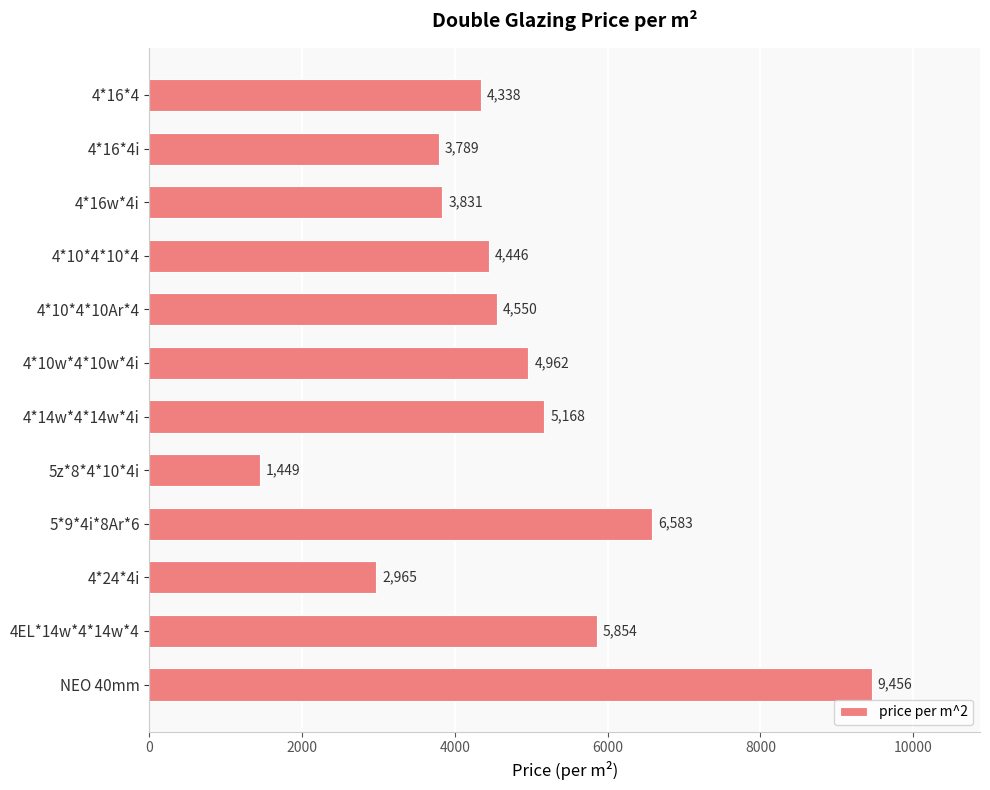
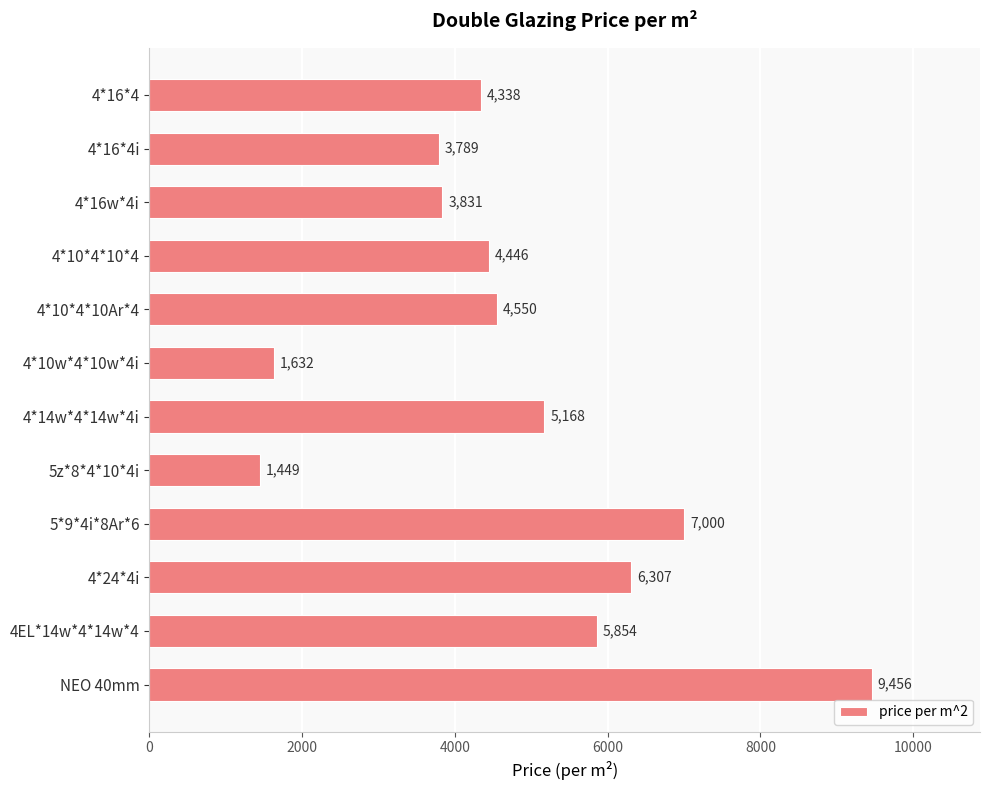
  {
    "4*16*4": "4,338",
    "4*16*4i": "3,789",
    "4*16w*4i": "3,831",
    "4*10*4*10*4": "4,446",
    "4*10*4*10Ar*4": "4,550",
-   "4*10w*4*10w*4i": "4,962",
+   "4*10w*4*10w*4i": "1,632",
    "4*14w*4*14w*4i": "5,168",
    "5z*8*4*10*4i": "1,449",
-   "5*9*4i*8Ar*6": "6,583",
-   "4*24*4i": "2,965",
+   "5*9*4i*8Ar*6": "7,000",
+   "4*24*4i": "6,307",
    "4EL*14w*4*14w*4": "5,854",
    "NEO 40mm": "9,456"
  }
